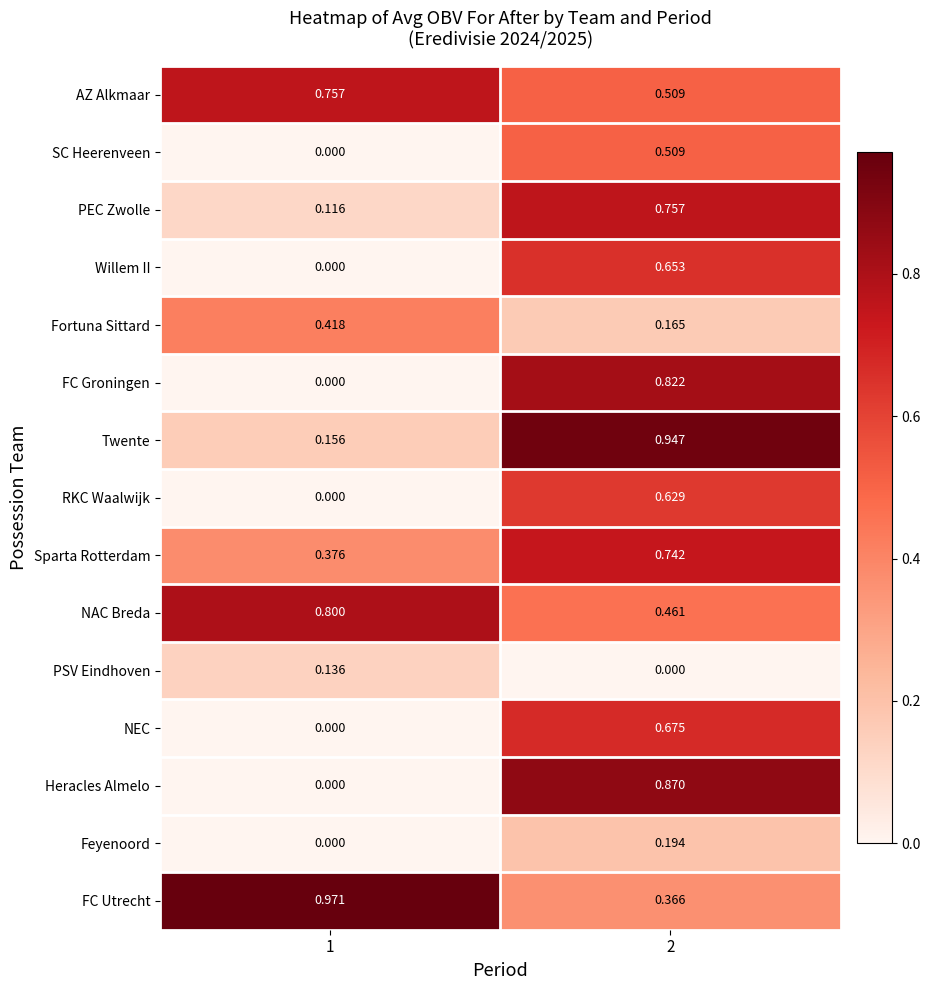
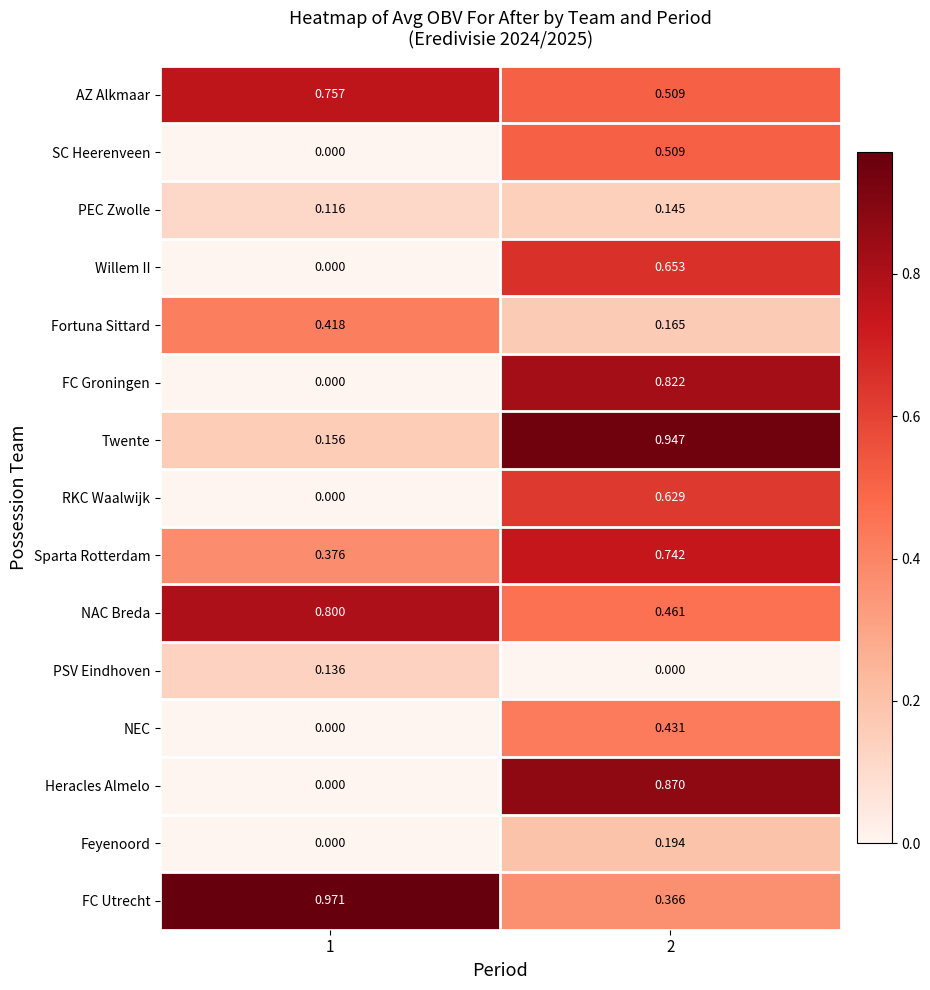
  {
    "AZ Alkmaar": {
      "1": 0.757,
      "2": 0.509
    },
    "SC Heerenveen": {
      "1": 0.000,
      "2": 0.509
    },
    "PEC Zwolle": {
      "1": 0.116,
-     "2": 0.757
+     "2": 0.145
    },
    "Willem II": {
      "1": 0.000,
      "2": 0.653
    },
    "Fortuna Sittard": {
      "1": 0.418,
      "2": 0.165
    },
    "FC Groningen": {
      "1": 0.000,
      "2": 0.822
    },
    "Twente": {
      "1": 0.156,
      "2": 0.947
    },
    "RKC Waalwijk": {
      "1": 0.000,
      "2": 0.629
    },
    "Sparta Rotterdam": {
      "1": 0.376,
      "2": 0.742
    },
    "NAC Breda": {
      "1": 0.800,
      "2": 0.461
    },
    "PSV Eindhoven": {
      "1": 0.136,
      "2": 0.000
    },
    "NEC": {
      "1": 0.000,
-     "2": 0.675
+     "2": 0.431
    },
    "Heracles Almelo": {
      "1": 0.000,
      "2": 0.870
    },
    "Feyenoord": {
      "1": 0.000,
      "2": 0.194
    },
    "FC Utrecht": {
      "1": 0.971,
      "2": 0.366
    }
  }
